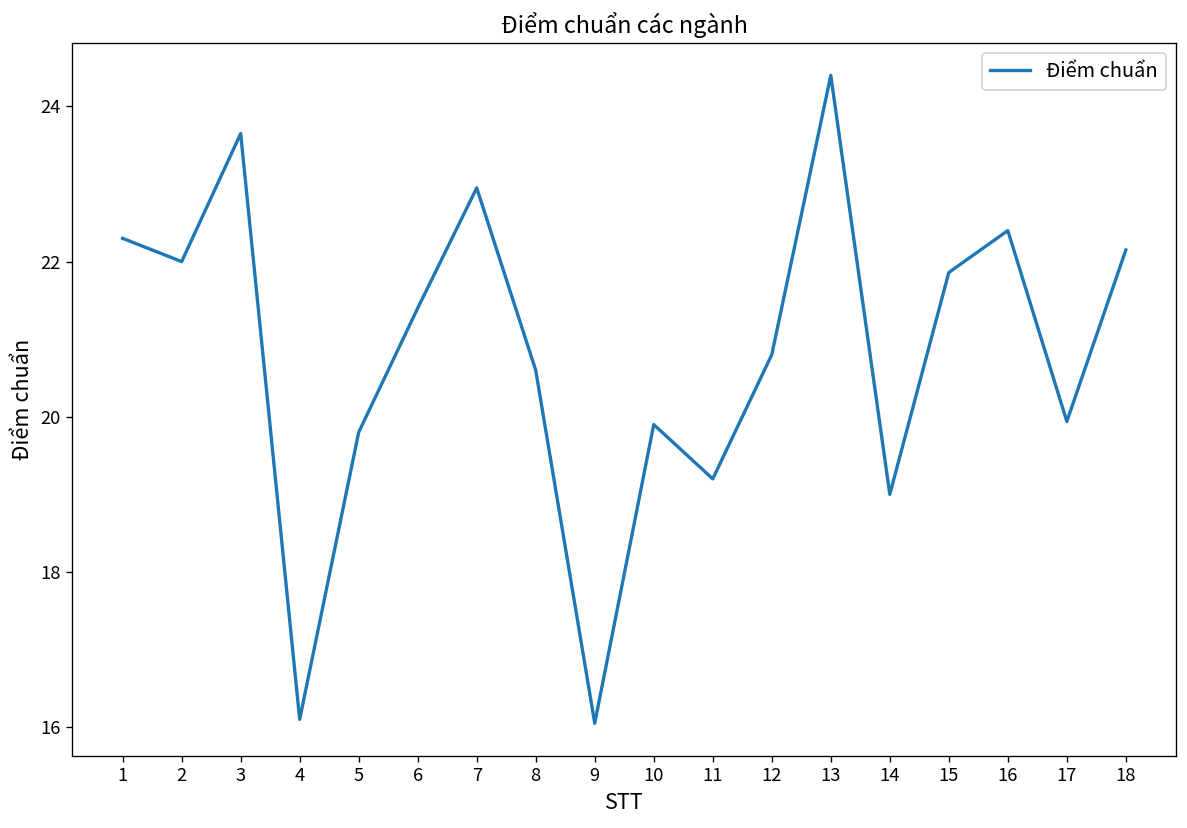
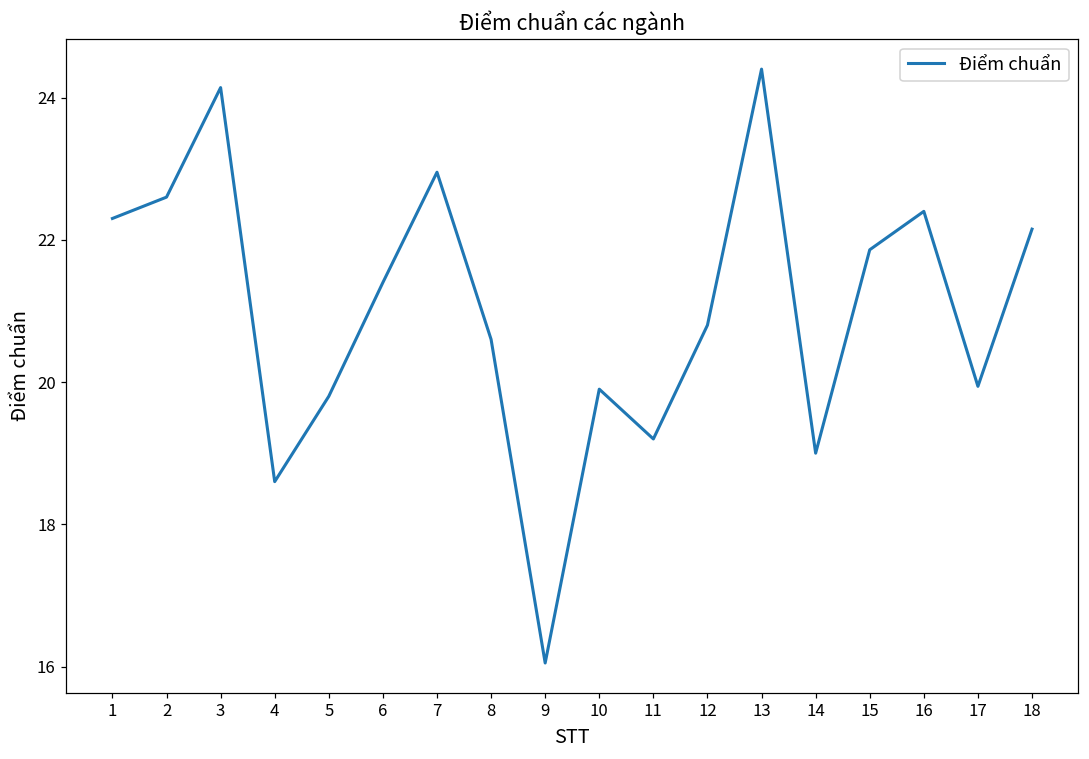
  {
    "1": 22.3,
-   "2": 22.0,
-   "3": 23.7,
-   "4": 16.1,
+   "2": 22.6,
+   "3": 24.1,
+   "4": 18.6,
    "5": 19.8,
    "6": 21.4,
    "7": 23.0,
    "8": 20.6,
    "9": 16.1,
    "10": 19.9,
    "11": 19.2,
    "12": 20.8,
    "13": 24.4,
    "14": 19.0,
    "15": 21.9,
    "16": 22.4,
    "17": 19.9,
    "18": 22.2
  }
